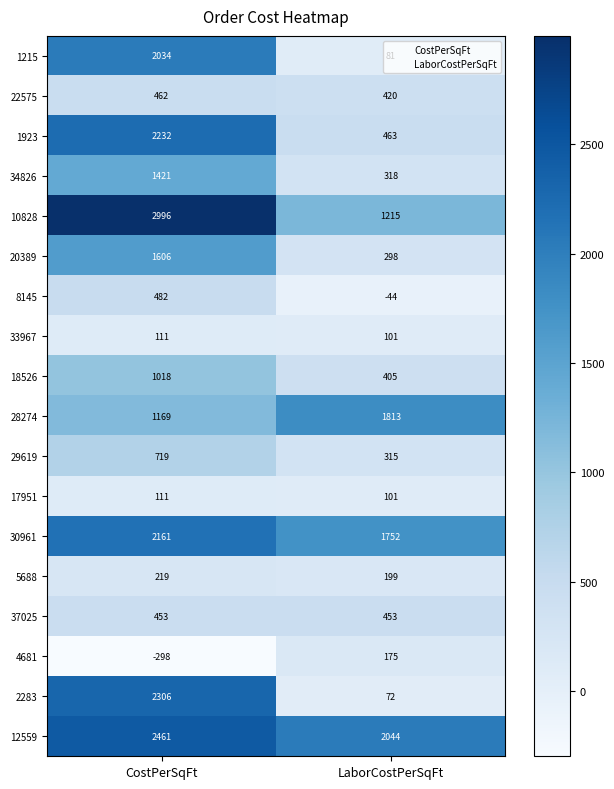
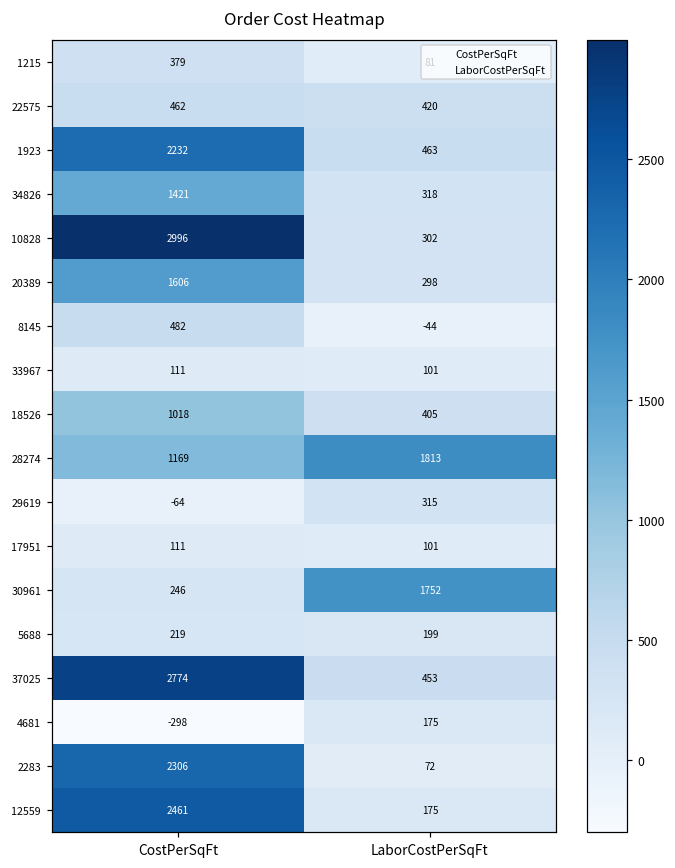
  {
    "1215": {
-     "CostPerSqFt": 2034
+     "CostPerSqFt": 379
    },
    "22575": {
      "CostPerSqFt": 462,
      "LaborCostPerSqFt": 420
    },
    "1923": {
      "CostPerSqFt": 2232,
      "LaborCostPerSqFt": 463
    },
    "34826": {
      "CostPerSqFt": 1421,
      "LaborCostPerSqFt": 318
    },
    "10828": {
      "CostPerSqFt": 2996,
-     "LaborCostPerSqFt": 1215
+     "LaborCostPerSqFt": 302
    },
    "20389": {
      "CostPerSqFt": 1606,
      "LaborCostPerSqFt": 298
    },
    "8145": {
      "CostPerSqFt": 482,
      "LaborCostPerSqFt": -44
    },
    "33967": {
      "CostPerSqFt": 111,
      "LaborCostPerSqFt": 101
    },
    "18526": {
      "CostPerSqFt": 1018,
      "LaborCostPerSqFt": 405
    },
    "28274": {
      "CostPerSqFt": 1169,
      "LaborCostPerSqFt": 1813
    },
    "29619": {
-     "CostPerSqFt": 719,
+     "CostPerSqFt": -64,
      "LaborCostPerSqFt": 315
    },
    "17951": {
      "CostPerSqFt": 111,
      "LaborCostPerSqFt": 101
    },
    "30961": {
-     "CostPerSqFt": 2161,
+     "CostPerSqFt": 246,
      "LaborCostPerSqFt": 1752
    },
    "5688": {
      "CostPerSqFt": 219,
      "LaborCostPerSqFt": 199
    },
    "37025": {
-     "CostPerSqFt": 453,
+     "CostPerSqFt": 2774,
      "LaborCostPerSqFt": 453
    },
    "4681": {
      "CostPerSqFt": -298,
      "LaborCostPerSqFt": 175
    },
    "2283": {
      "CostPerSqFt": 2306,
      "LaborCostPerSqFt": 72
    },
    "12559": {
      "CostPerSqFt": 2461,
-     "LaborCostPerSqFt": 2044
+     "LaborCostPerSqFt": 175
    }
  }
